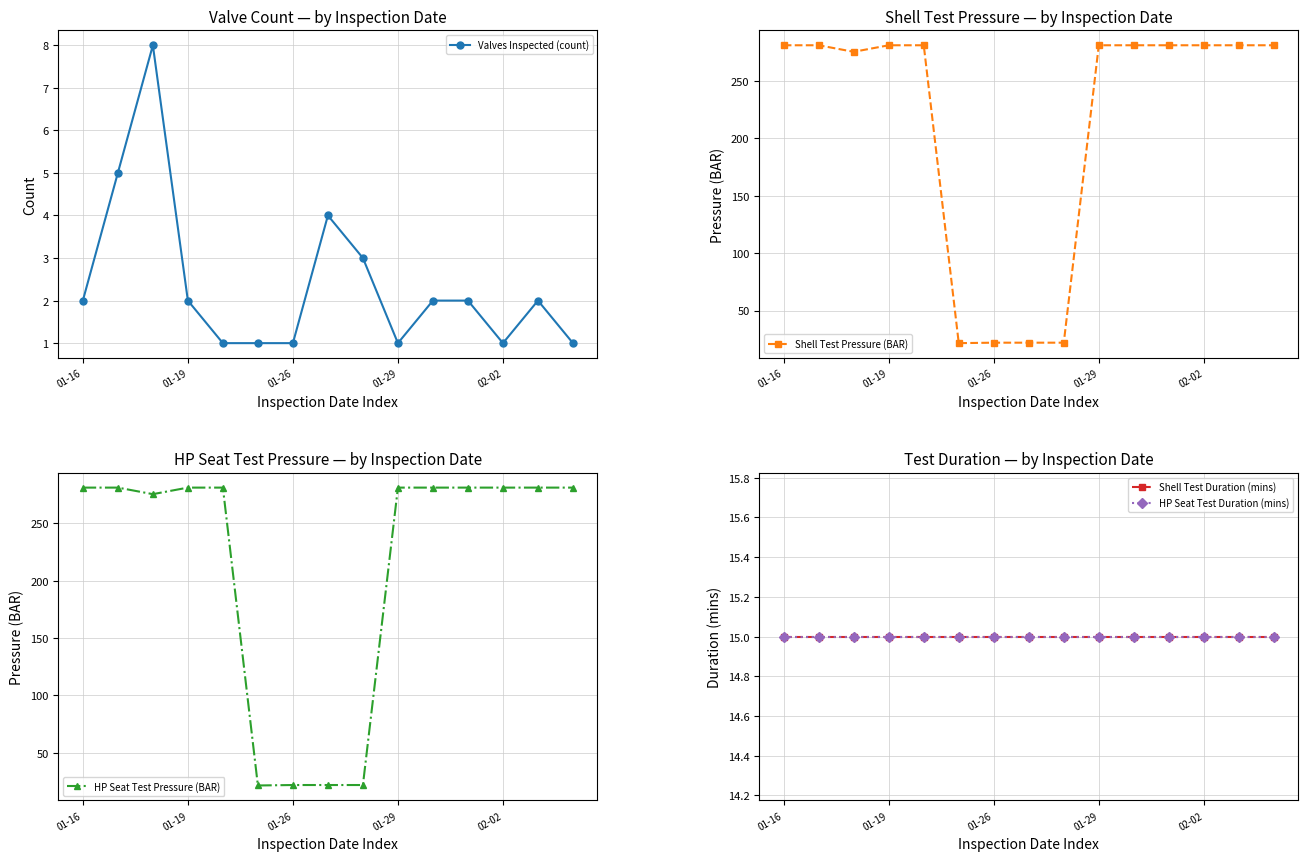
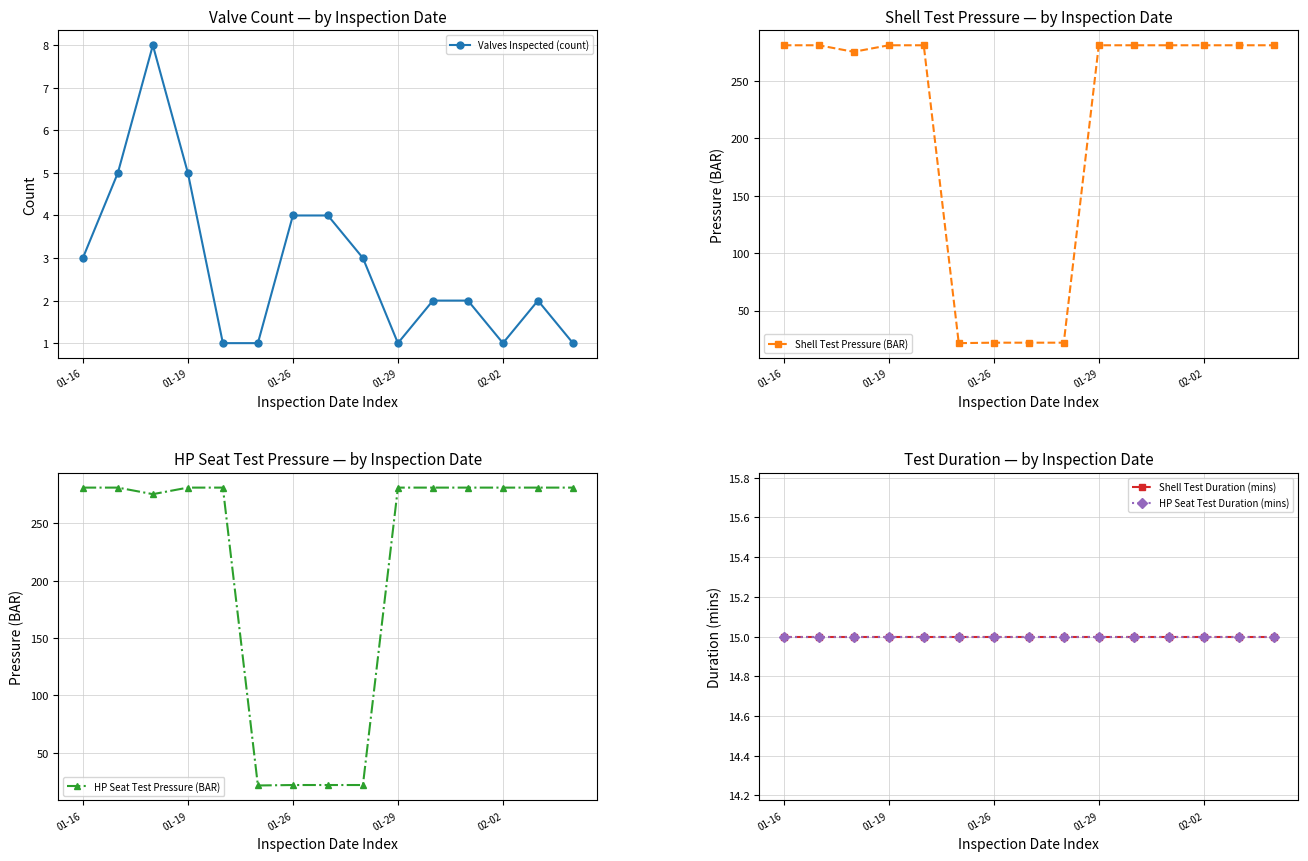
  {
    "Valve Count — by Inspection Date": {
-     "01-16": 2,
-     "01-19": 2,
-     "01-26": 1,
+     "01-16": 3,
+     "01-19": 5,
+     "01-26": 4,
      "01-29": 1,
      "02-02": 1
    },
    "Shell Test Pressure — by Inspection Date": {
      "01-16": 281,
      "01-19": 281,
      "01-26": 22,
      "01-29": 281,
      "02-02": 281
    },
    "HP Seat Test Pressure — by Inspection Date": {
      "01-16": 281,
      "01-19": 281,
      "01-26": 22,
      "01-29": 281,
      "02-02": 281
    },
    "Test Duration — by Inspection Date": {
      "01-16": 15.00,
      "01-19": 15.00,
      "01-26": 15.00,
      "01-29": 15.00,
      "02-02": 15.00
    }
  }
